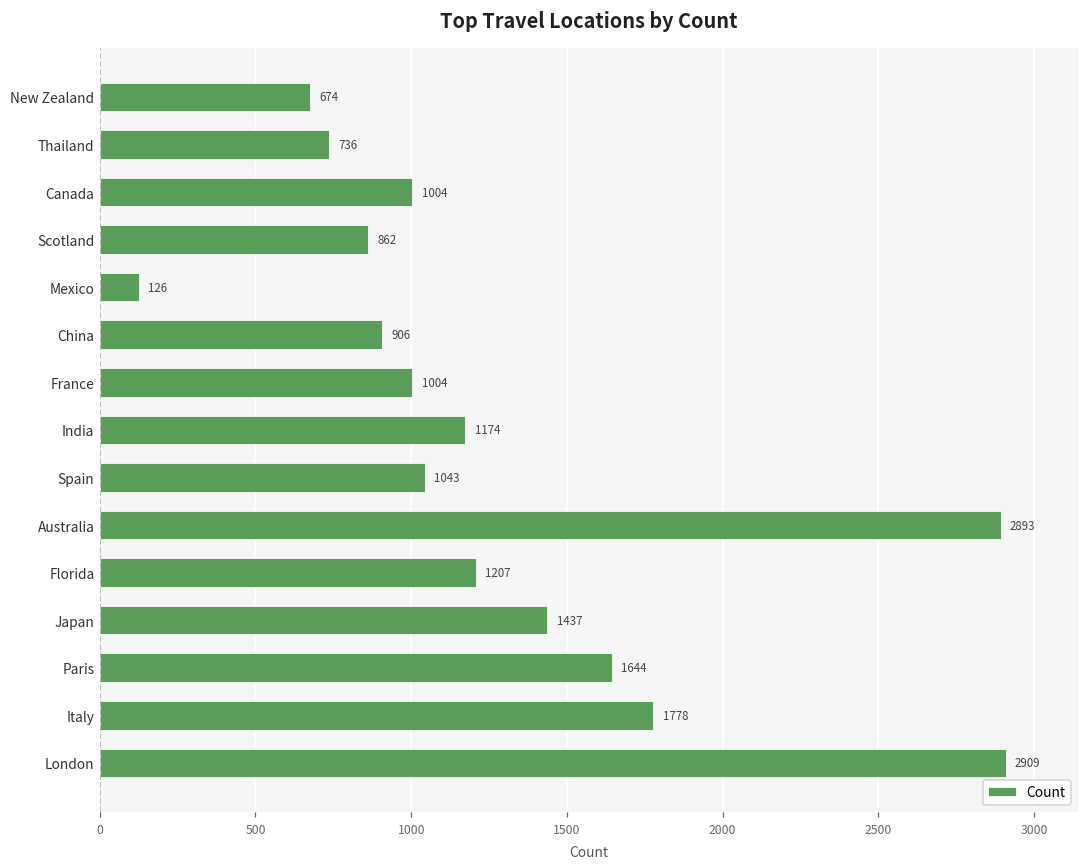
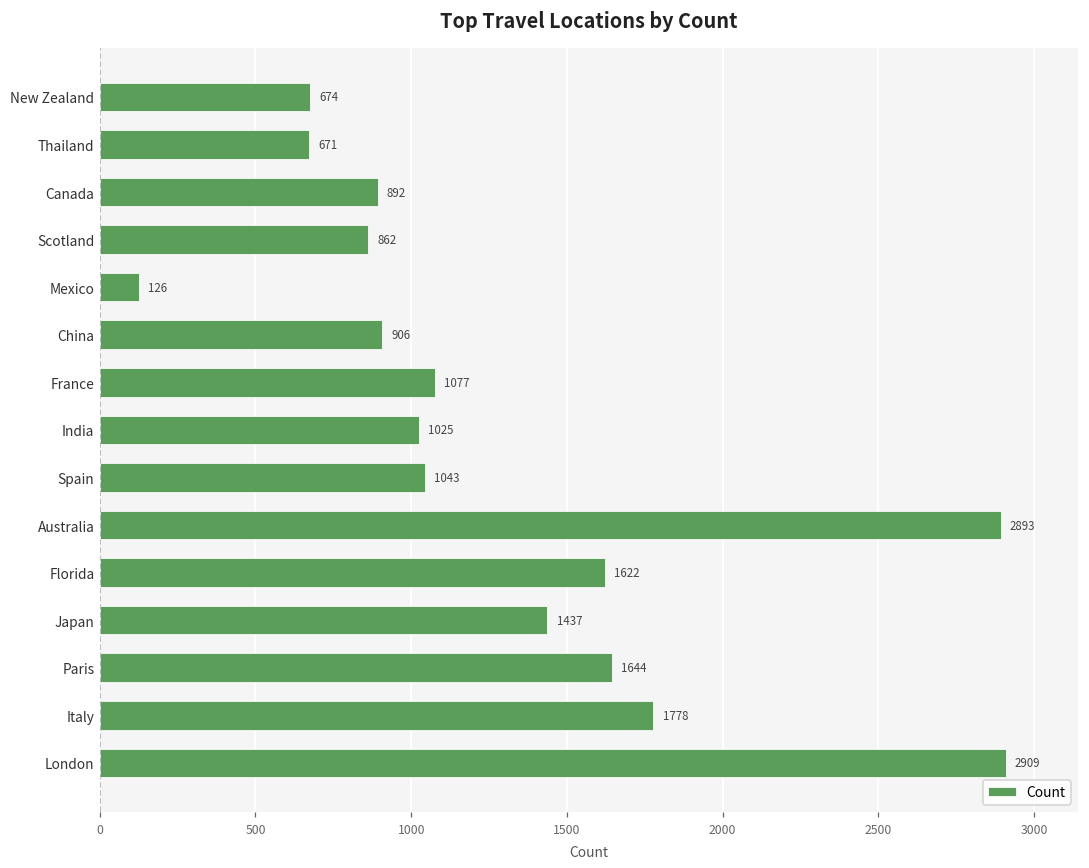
  {
    "New Zealand": 674,
-   "Thailand": 736,
-   "Canada": 1004,
+   "Thailand": 671,
+   "Canada": 892,
    "Scotland": 862,
    "Mexico": 126,
    "China": 906,
-   "France": 1004,
-   "India": 1174,
+   "France": 1077,
+   "India": 1025,
    "Spain": 1043,
    "Australia": 2893,
-   "Florida": 1207,
+   "Florida": 1622,
    "Japan": 1437,
    "Paris": 1644,
    "Italy": 1778,
    "London": 2909
  }
